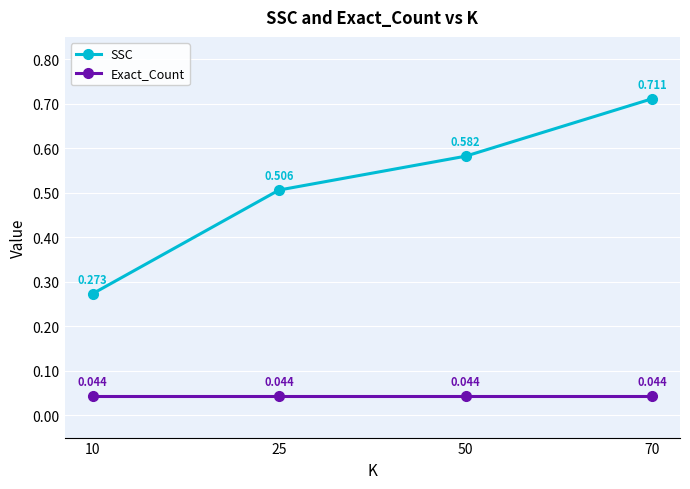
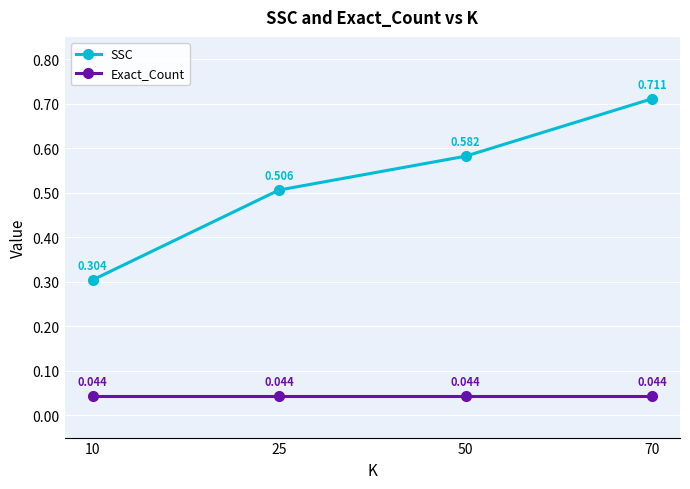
  {
    "SSC": {
-     "10": 0.273,
+     "10": 0.304,
      "25": 0.506,
      "50": 0.582,
      "70": 0.711
    },
    "Exact_Count": {
      "10": 0.044,
      "25": 0.044,
      "50": 0.044,
      "70": 0.044
    }
  }
